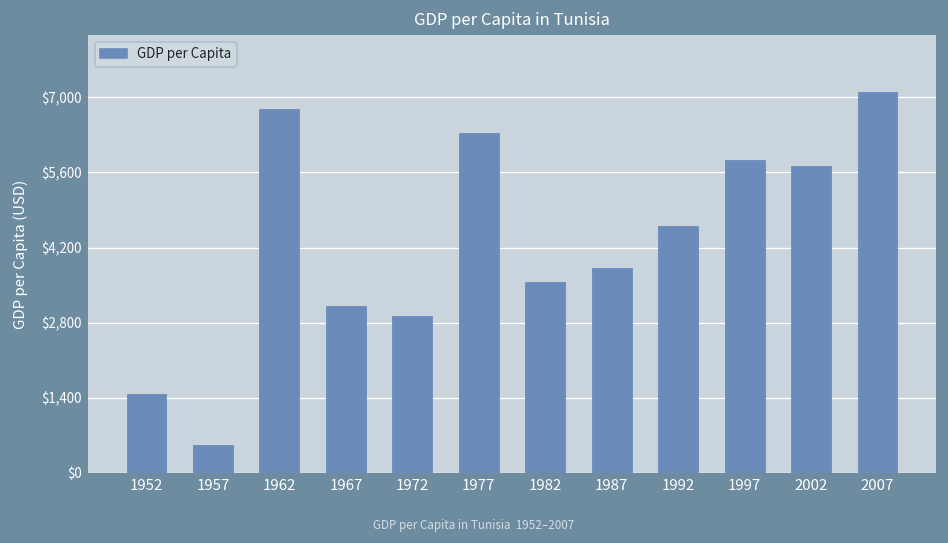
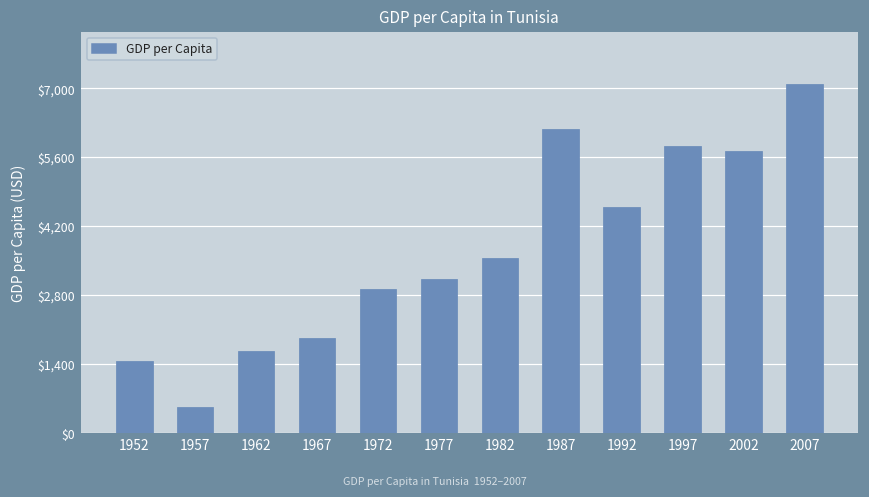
  {
    "1952": "$1,500",
    "1957": "$500",
-   "1962": "$6,800",
-   "1967": "$3,100",
+   "1962": "$1,700",
+   "1967": "$1,900",
    "1972": "$2,900",
-   "1977": "$6,300",
+   "1977": "$3,100",
    "1982": "$3,600",
-   "1987": "$3,800",
+   "1987": "$6,200",
    "1992": "$4,600",
    "1997": "$5,800",
    "2002": "$5,700",
    "2007": "$7,100"
  }
